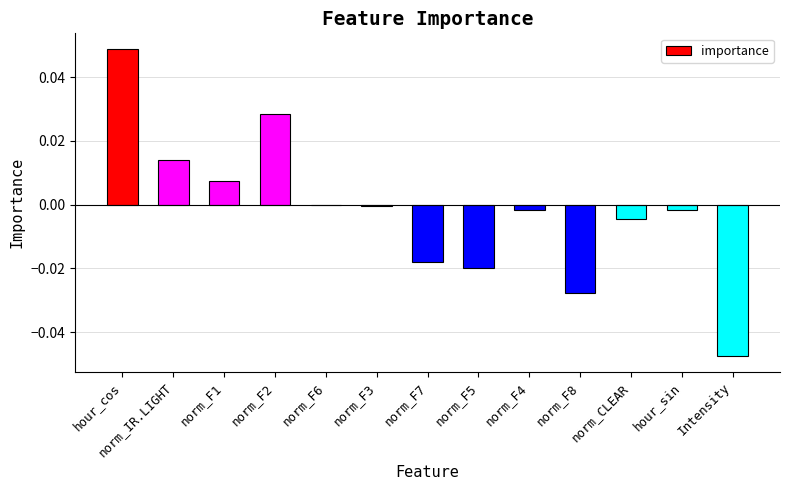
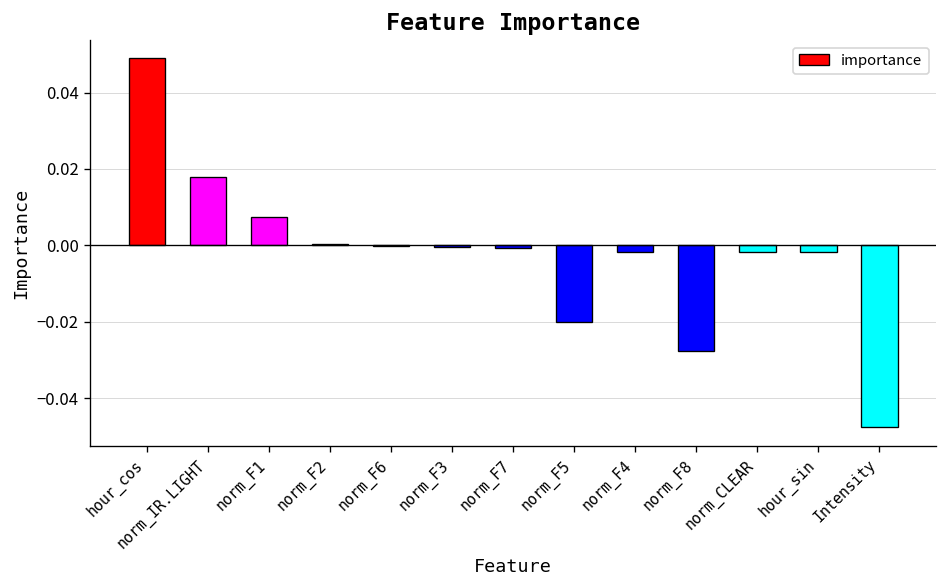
  {
    "hour_cos": 0.049,
-   "norm_IR.LIGHT": 0.014,
+   "norm_IR.LIGHT": 0.018,
    "norm_F1": 0.007,
-   "norm_F2": 0.028,
-   "norm_F7": -0.018,
+   "norm_F2": 0.000,
+   "norm_F7": -0.001,
    "norm_F5": -0.020,
    "norm_F4": -0.002,
    "norm_F8": -0.028,
-   "norm_CLEAR": -0.004,
+   "norm_CLEAR": -0.002,
    "hour_sin": -0.002,
    "Intensity": -0.048
  }
